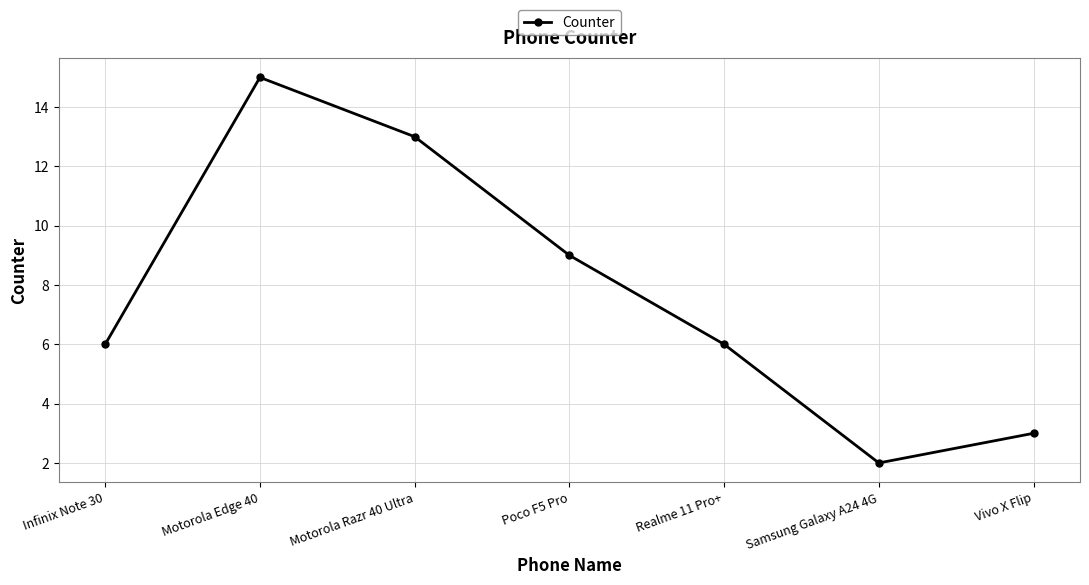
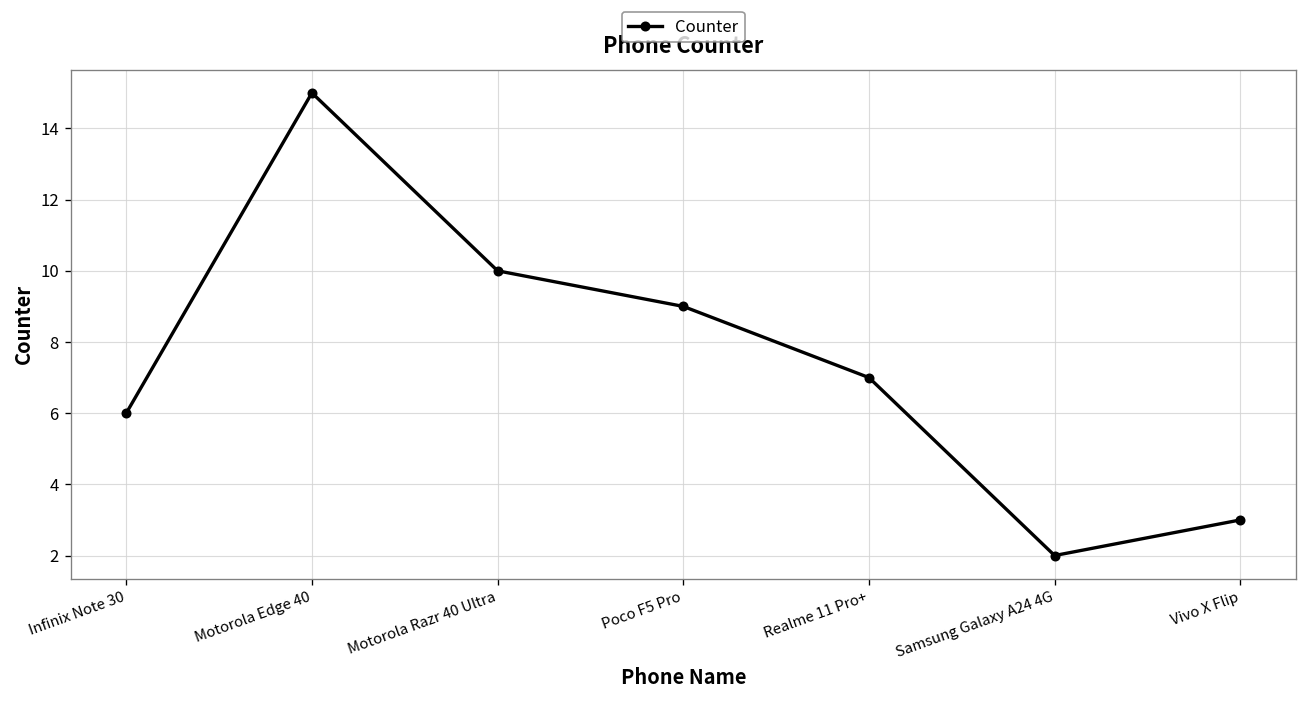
  {
    "Infinix Note 30": 6,
    "Motorola Edge 40": 15,
-   "Motorola Razr 40 Ultra": 13,
+   "Motorola Razr 40 Ultra": 10,
    "Poco F5 Pro": 9,
-   "Realme 11 Pro+": 6,
+   "Realme 11 Pro+": 7,
    "Samsung Galaxy A24 4G": 2,
    "Vivo X Flip": 3
  }
